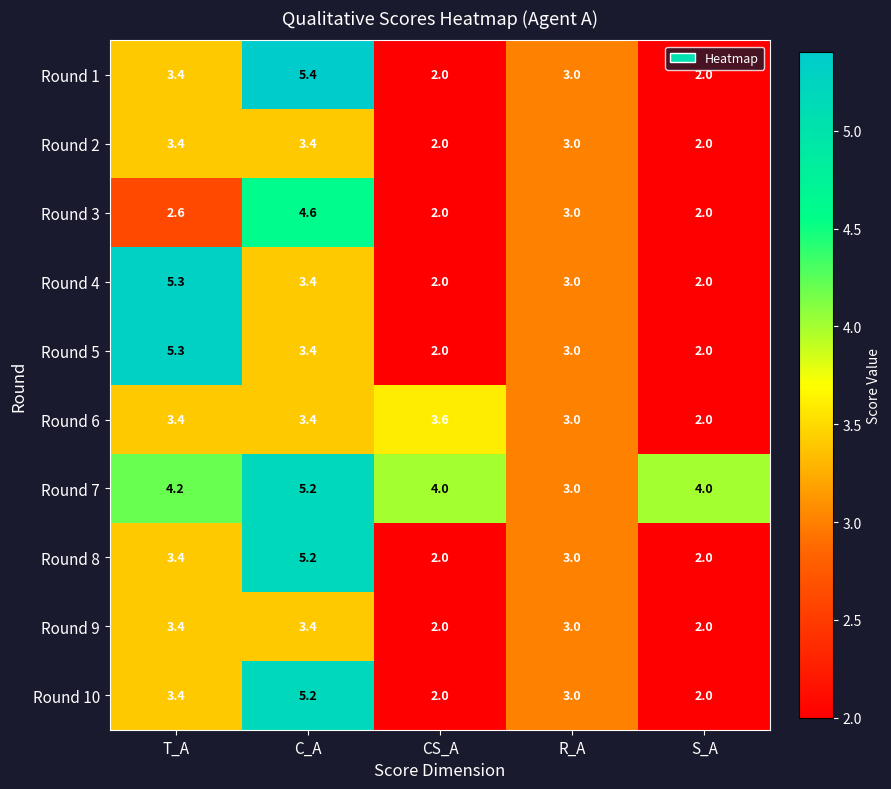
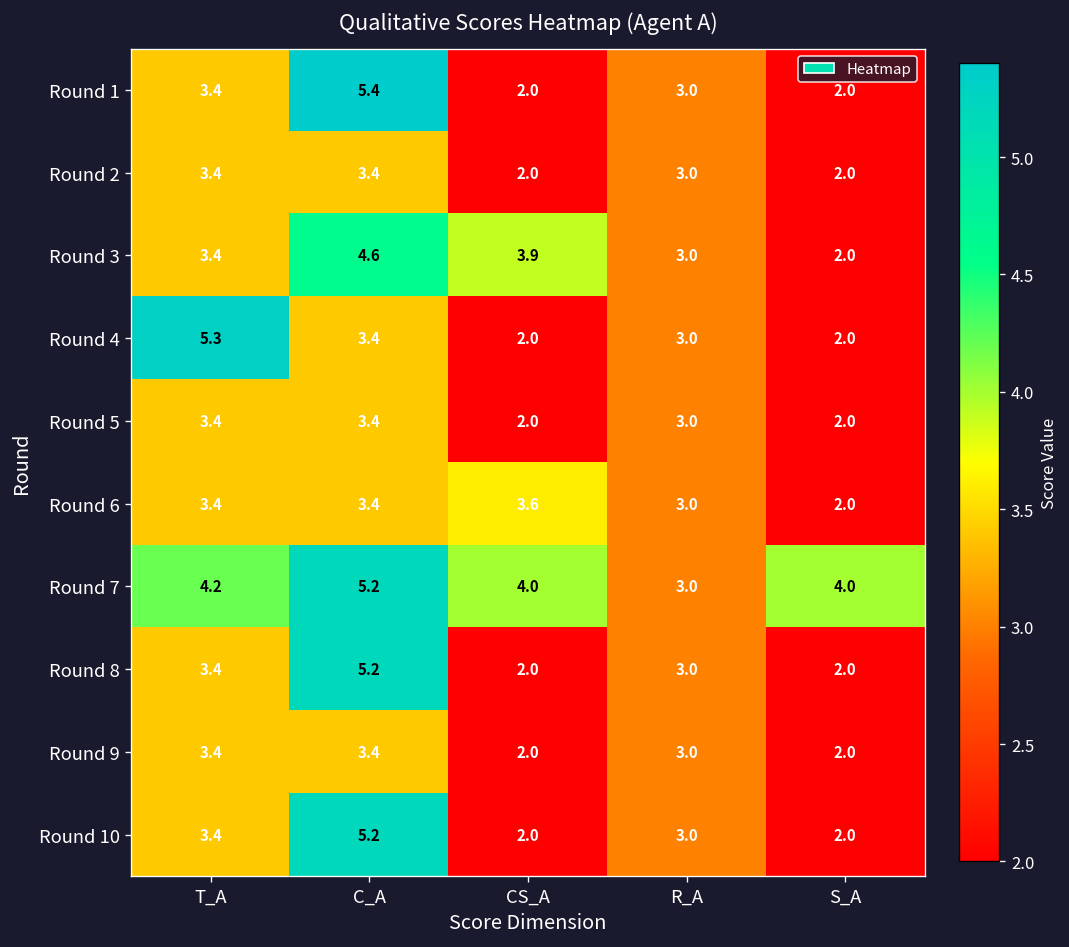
  {
    "Round 1": {
      "T_A": 3.4,
      "C_A": 5.4,
      "CS_A": 2.0,
      "R_A": 3.0
    },
    "Round 2": {
      "T_A": 3.4,
      "C_A": 3.4,
      "CS_A": 2.0,
      "R_A": 3.0,
      "S_A": 2.0
    },
    "Round 3": {
-     "T_A": 2.6,
+     "T_A": 3.4,
      "C_A": 4.6,
-     "CS_A": 2.0,
+     "CS_A": 3.9,
      "R_A": 3.0,
      "S_A": 2.0
    },
    "Round 4": {
      "T_A": 5.3,
      "C_A": 3.4,
      "CS_A": 2.0,
      "R_A": 3.0,
      "S_A": 2.0
    },
    "Round 5": {
-     "T_A": 5.3,
+     "T_A": 3.4,
      "C_A": 3.4,
      "CS_A": 2.0,
      "R_A": 3.0,
      "S_A": 2.0
    },
    "Round 6": {
      "T_A": 3.4,
      "C_A": 3.4,
      "CS_A": 3.6,
      "R_A": 3.0,
      "S_A": 2.0
    },
    "Round 7": {
      "T_A": 4.2,
      "C_A": 5.2,
      "CS_A": 4.0,
      "R_A": 3.0,
      "S_A": 4.0
    },
    "Round 8": {
      "T_A": 3.4,
      "C_A": 5.2,
      "CS_A": 2.0,
      "R_A": 3.0,
      "S_A": 2.0
    },
    "Round 9": {
      "T_A": 3.4,
      "C_A": 3.4,
      "CS_A": 2.0,
      "R_A": 3.0,
      "S_A": 2.0
    },
    "Round 10": {
      "T_A": 3.4,
      "C_A": 5.2,
      "CS_A": 2.0,
      "R_A": 3.0,
      "S_A": 2.0
    }
  }
